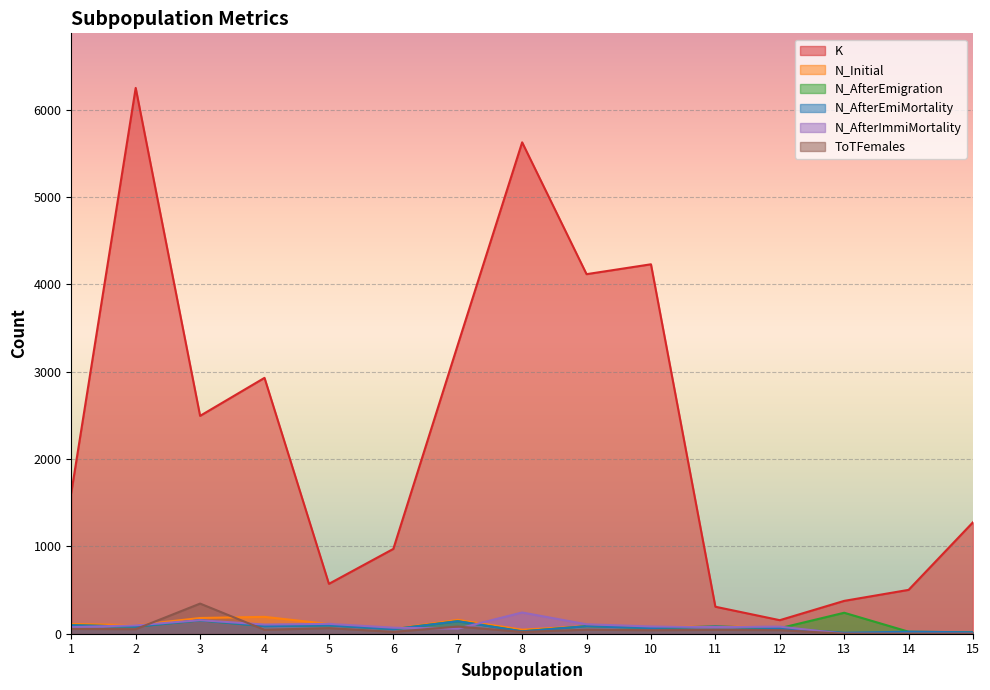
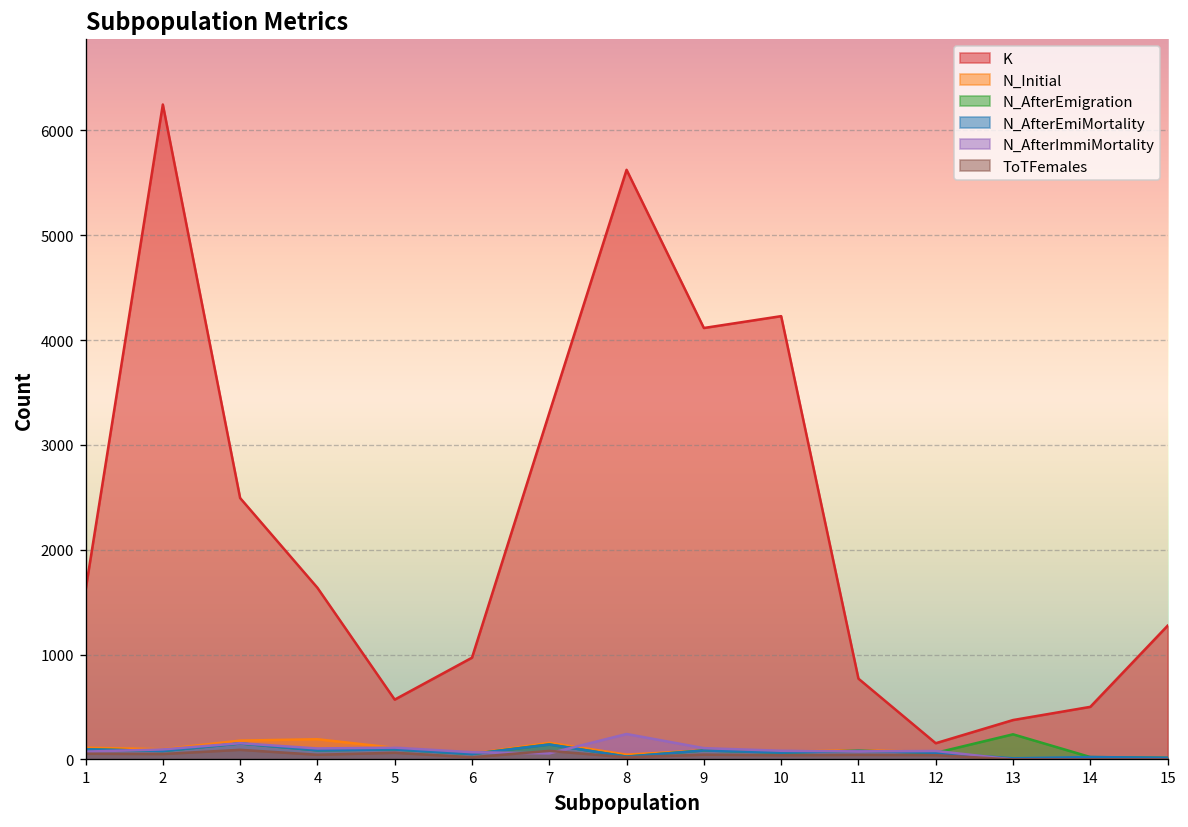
  {
    "K": {
      "1": 1600,
      "2": 6200,
      "3": 2500,
-     "4": 2900,
+     "4": 1600,
      "5": 600,
      "6": 1000,
      "7": 3300,
      "8": 5600,
      "9": 4100,
      "10": 4200,
-     "11": 300,
+     "11": 800,
      "12": 200,
      "13": 400,
      "14": 500,
      "15": 1300
    },
    "N_Initial": {
      "4": 200
    },
    "N_AfterEmigration": {
      "13": 200
    },
    "N_AfterImmiMortality": {
      "8": 200
    },
    "ToTFemales": {
      "2": 100,
-     "3": 300,
+     "3": 100,
      "4": 0,
      "5": 100,
      "6": 0,
      "9": 0,
      "11": 0
    }
  }
